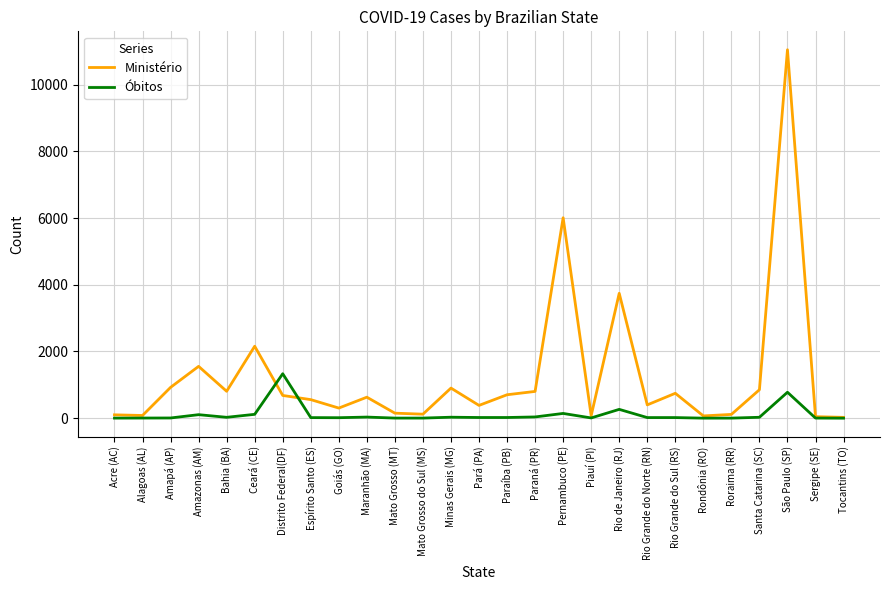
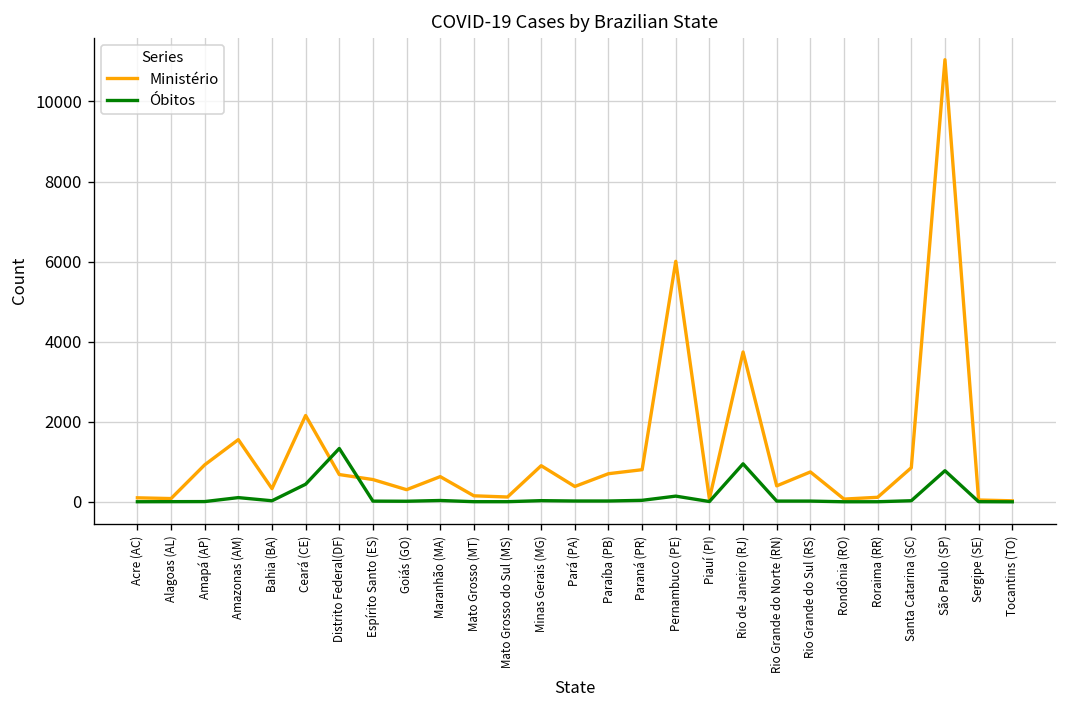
  {
    "Ministério": {
      "Acre (AC)": 100,
      "Amapá (AP)": 900,
      "Amazonas (AM)": 1600,
-     "Bahia (BA)": 800,
+     "Bahia (BA)": 300,
      "Ceará (CE)": 2200,
      "Distrito Federal(DF)": 700,
      "Espírito Santo (ES)": 600,
      "Goiás (GO)": 300,
      "Maranhão (MA)": 600,
      "Mato Grosso (MT)": 200,
      "Mato Grosso do Sul (MS)": 100,
      "Minas Gerais (MG)": 900,
      "Pará (PA)": 400,
      "Paraíba (PB)": 700,
      "Paraná (PR)": 800,
      "Pernambuco (PE)": 6000,
      "Rio de Janeiro (RJ)": 3700,
      "Rio Grande do Norte (RN)": 400,
      "Rio Grande do Sul (RS)": 700,
      "Roraima (RR)": 100,
      "Santa Catarina (SC)": 900,
      "São Paulo (SP)": 11000
    },
    "Óbitos": {
      "Acre (AC)": 0,
      "Amapá (AP)": 0,
      "Amazonas (AM)": 100,
      "Bahia (BA)": 0,
-     "Ceará (CE)": 100,
+     "Ceará (CE)": 400,
      "Distrito Federal(DF)": 1300,
      "Espírito Santo (ES)": 0,
      "Goiás (GO)": 0,
      "Maranhão (MA)": 0,
      "Mato Grosso (MT)": 0,
      "Mato Grosso do Sul (MS)": 0,
      "Minas Gerais (MG)": 0,
      "Pará (PA)": 0,
      "Paraíba (PB)": 0,
      "Paraná (PR)": 0,
      "Pernambuco (PE)": 100,
-     "Rio de Janeiro (RJ)": 300,
+     "Rio de Janeiro (RJ)": 1000,
      "Rio Grande do Norte (RN)": 0,
      "Rio Grande do Sul (RS)": 0,
      "Roraima (RR)": 0,
      "Santa Catarina (SC)": 0,
      "São Paulo (SP)": 800
    }
  }
